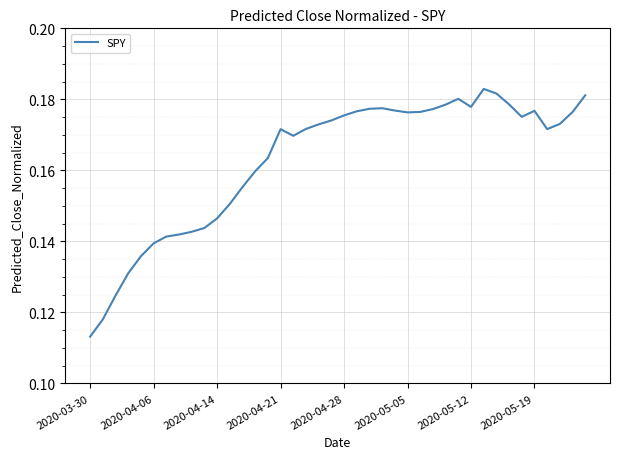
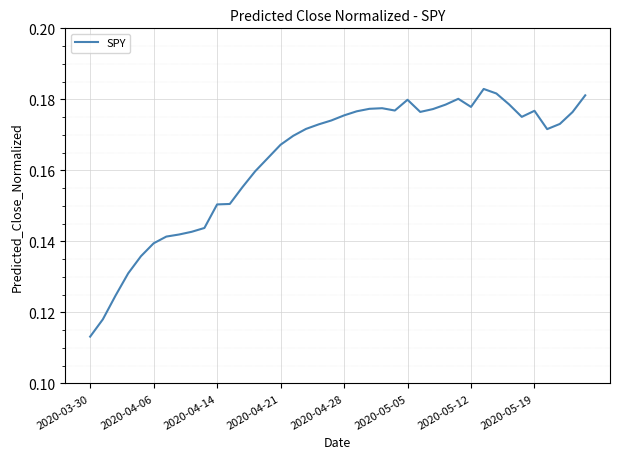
  {
    "2020-03-30": 0.113,
    "2020-04-06": 0.139,
-   "2020-04-14": 0.146,
-   "2020-04-21": 0.172,
+   "2020-04-14": 0.150,
+   "2020-04-21": 0.167,
    "2020-04-28": 0.175,
-   "2020-05-05": 0.176,
+   "2020-05-05": 0.180,
    "2020-05-12": 0.178,
    "2020-05-19": 0.177
  }
